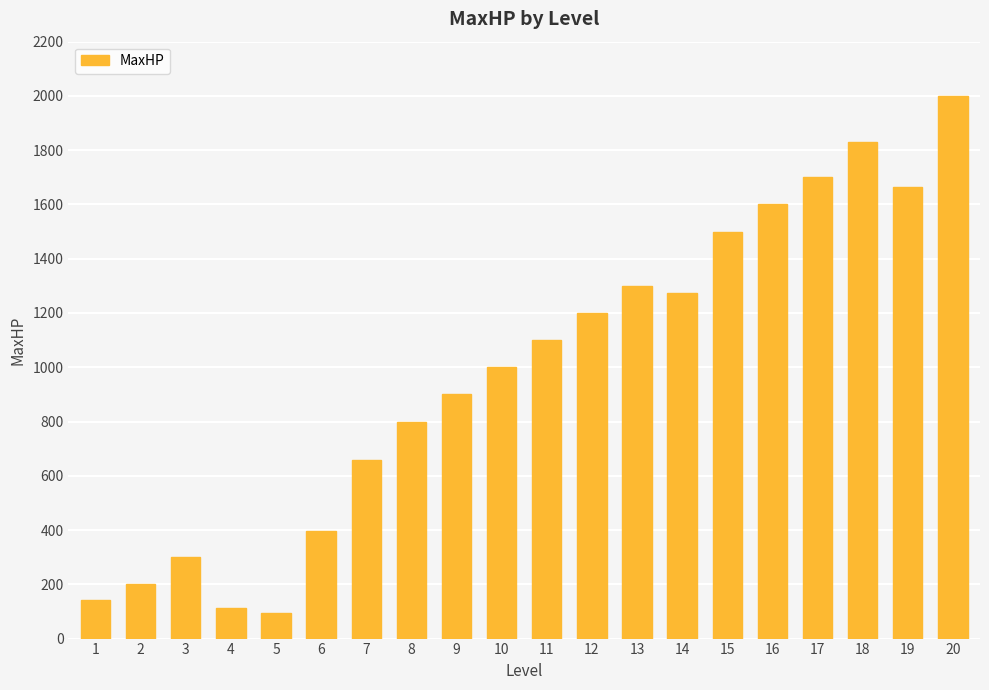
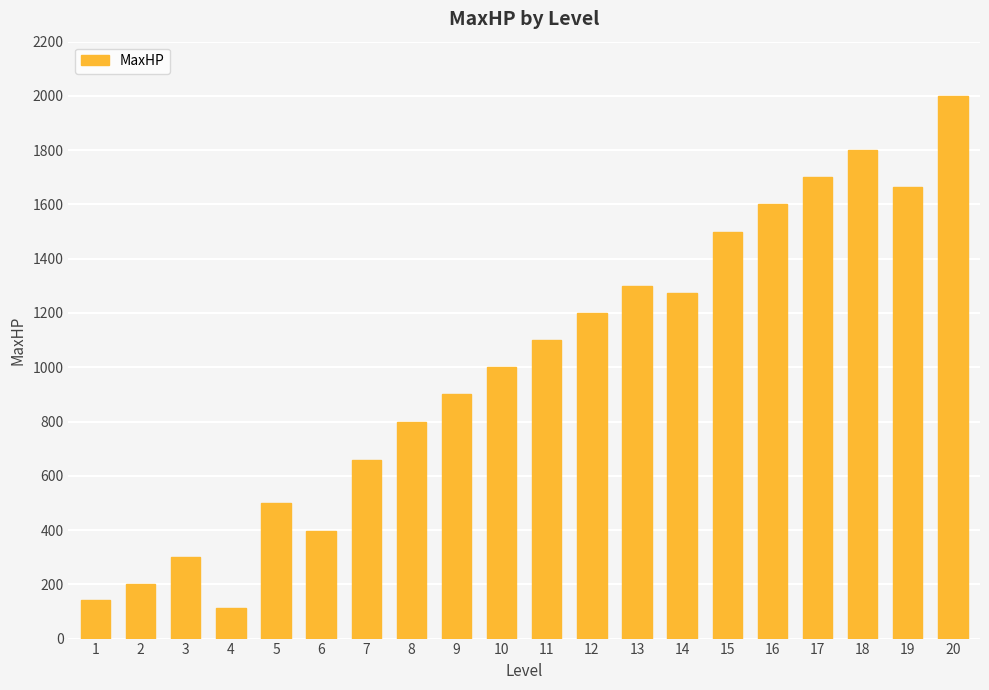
  {
    "1": 140,
    "2": 200,
    "3": 300,
    "4": 110,
-   "5": 90,
+   "5": 500,
    "6": 400,
    "7": 660,
    "8": 800,
    "9": 900,
    "10": 1000,
    "11": 1100,
    "12": 1200,
    "13": 1300,
    "14": 1270,
    "15": 1500,
    "16": 1600,
    "17": 1700,
-   "18": 1830,
+   "18": 1800,
    "19": 1660,
    "20": 2000
  }
